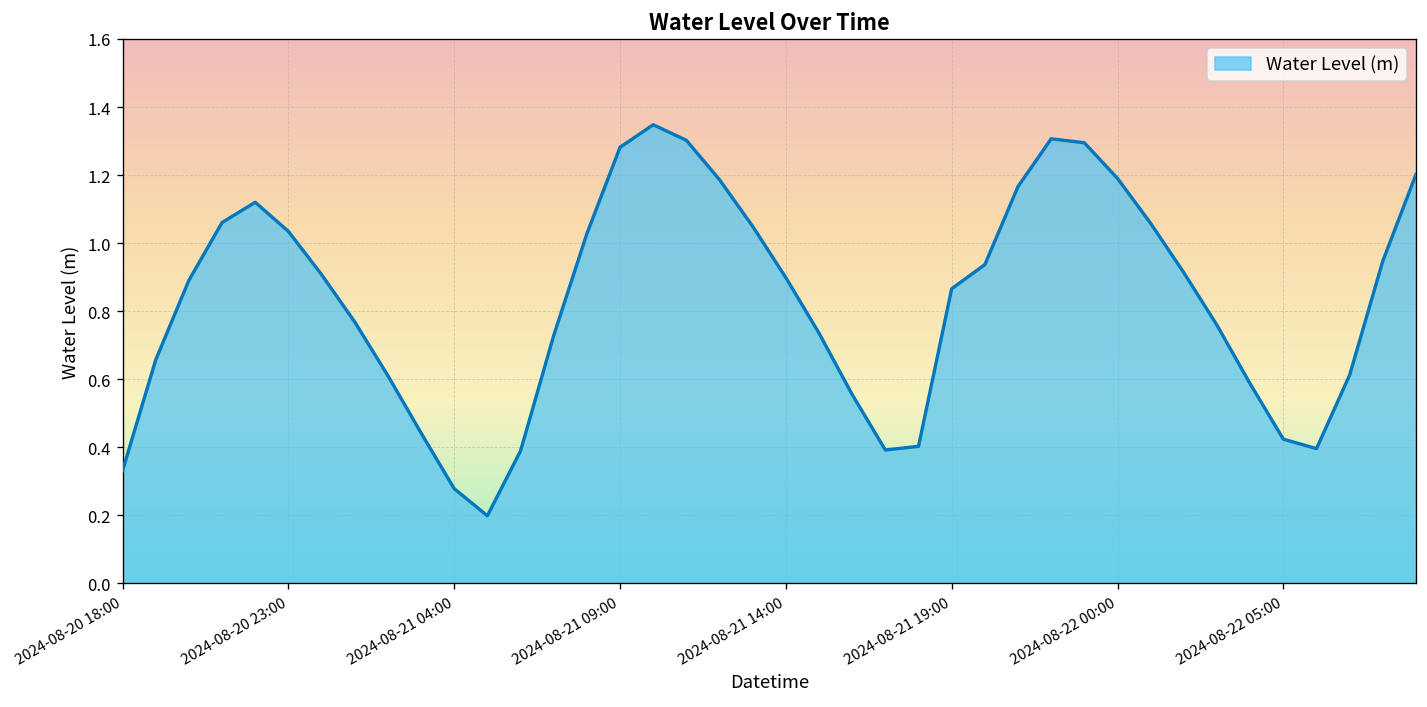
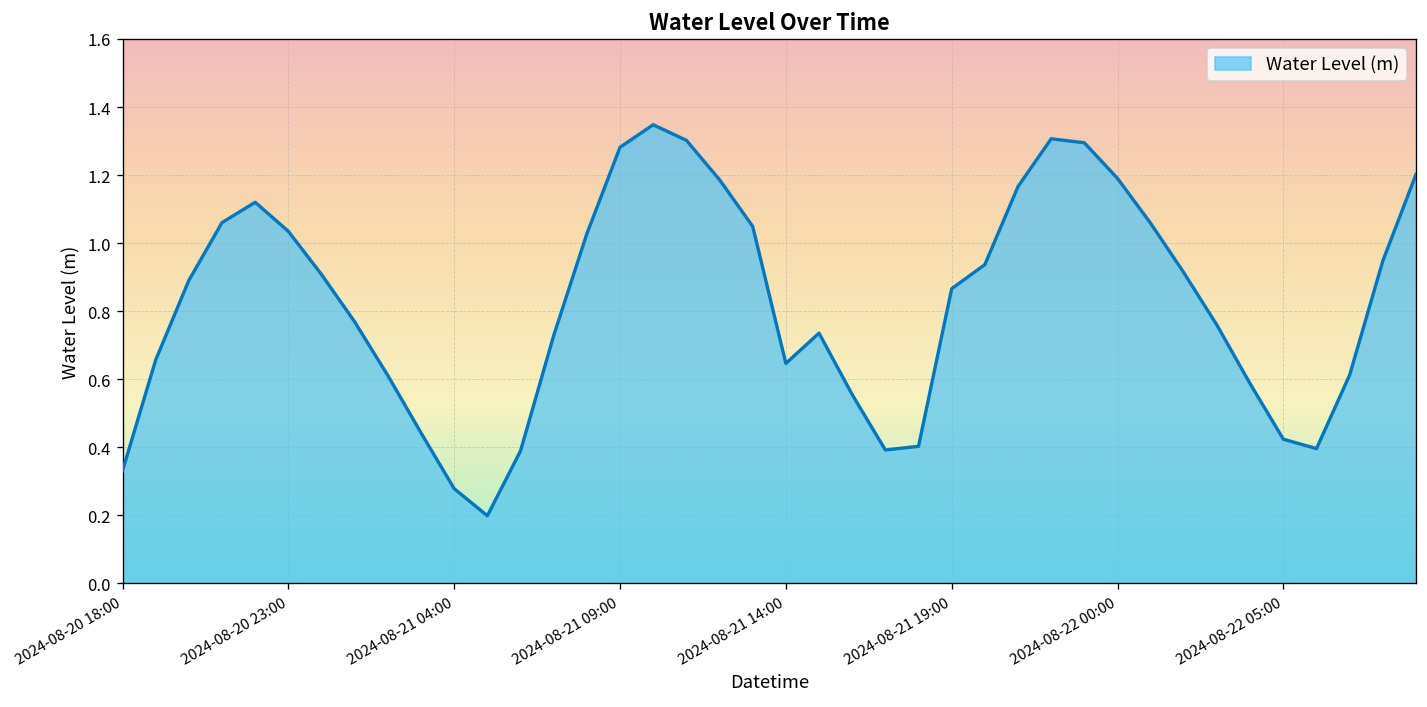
  {
    "2024-08-20 18:00": 0.33,
    "2024-08-20 23:00": 1.03,
    "2024-08-21 04:00": 0.28,
    "2024-08-21 09:00": 1.28,
-   "2024-08-21 14:00": 0.90,
+   "2024-08-21 14:00": 0.65,
    "2024-08-21 19:00": 0.87,
    "2024-08-22 00:00": 1.19,
    "2024-08-22 05:00": 0.42
  }
